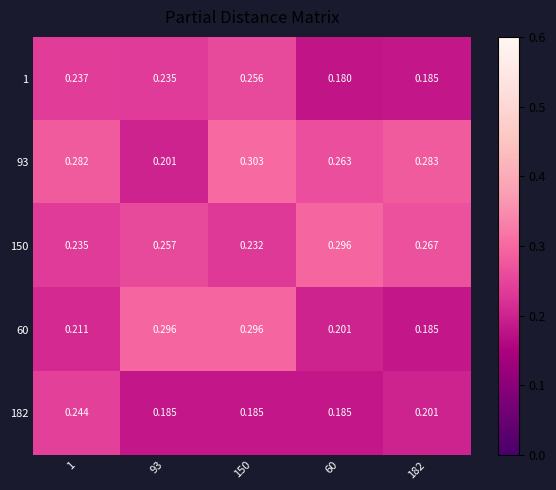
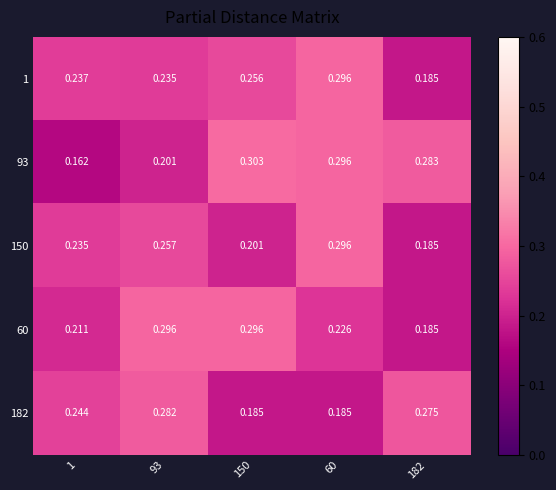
  {
    "1": {
      "1": 0.237,
      "93": 0.235,
      "150": 0.256,
-     "60": 0.180,
+     "60": 0.296,
      "182": 0.185
    },
    "93": {
-     "1": 0.282,
+     "1": 0.162,
      "93": 0.201,
      "150": 0.303,
-     "60": 0.263,
+     "60": 0.296,
      "182": 0.283
    },
    "150": {
      "1": 0.235,
      "93": 0.257,
-     "150": 0.232,
+     "150": 0.201,
      "60": 0.296,
-     "182": 0.267
+     "182": 0.185
    },
    "60": {
      "1": 0.211,
      "93": 0.296,
      "150": 0.296,
-     "60": 0.201,
+     "60": 0.226,
      "182": 0.185
    },
    "182": {
      "1": 0.244,
-     "93": 0.185,
+     "93": 0.282,
      "150": 0.185,
      "60": 0.185,
-     "182": 0.201
+     "182": 0.275
    }
  }
